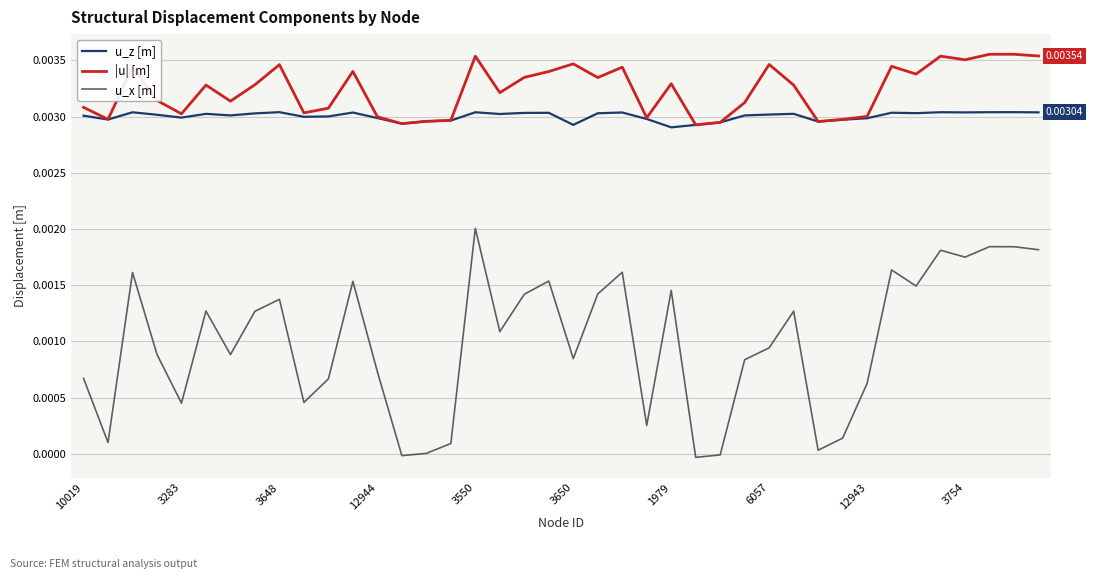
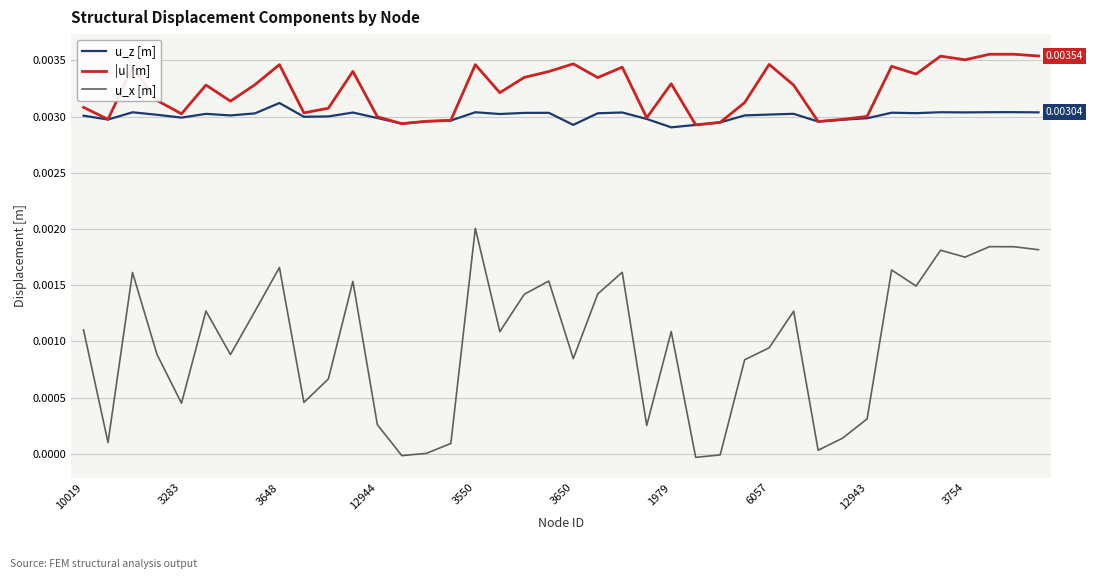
  {
    "u_z [m]": {
      "10019": 0.00301,
      "3283": 0.00299,
-     "3648": 0.00304,
+     "3648": 0.00312,
      "3550": 0.00304,
      "3650": 0.00293,
      "1979": 0.00290,
      "6057": 0.00302,
      "3754": 0.00304
    },
    "|u| [m]": {
      "10019": 0.00308,
      "3283": 0.00302,
      "3648": 0.00346,
-     "3550": 0.00354,
+     "3550": 0.00346,
      "3650": 0.00347,
      "1979": 0.00329,
      "6057": 0.00346,
      "3754": 0.00350
    },
    "u_x [m]": {
-     "10019": 0.00067,
+     "10019": 0.00110,
      "3283": 0.00045,
-     "3648": 0.00137,
-     "12944": 0.00073,
+     "3648": 0.00166,
+     "12944": 0.00026,
      "3550": 0.00201,
      "3650": 0.00085,
-     "1979": 0.00145,
+     "1979": 0.00109,
      "6057": 0.00094,
-     "12943": 0.00063,
+     "12943": 0.00031,
      "3754": 0.00175
    }
  }
